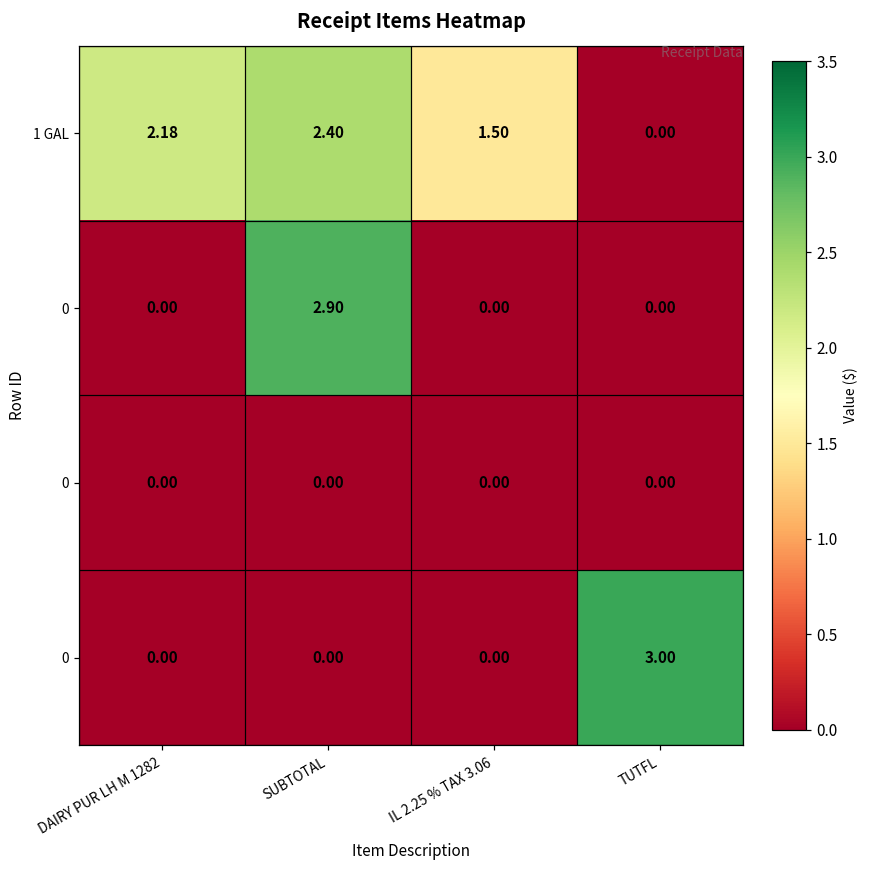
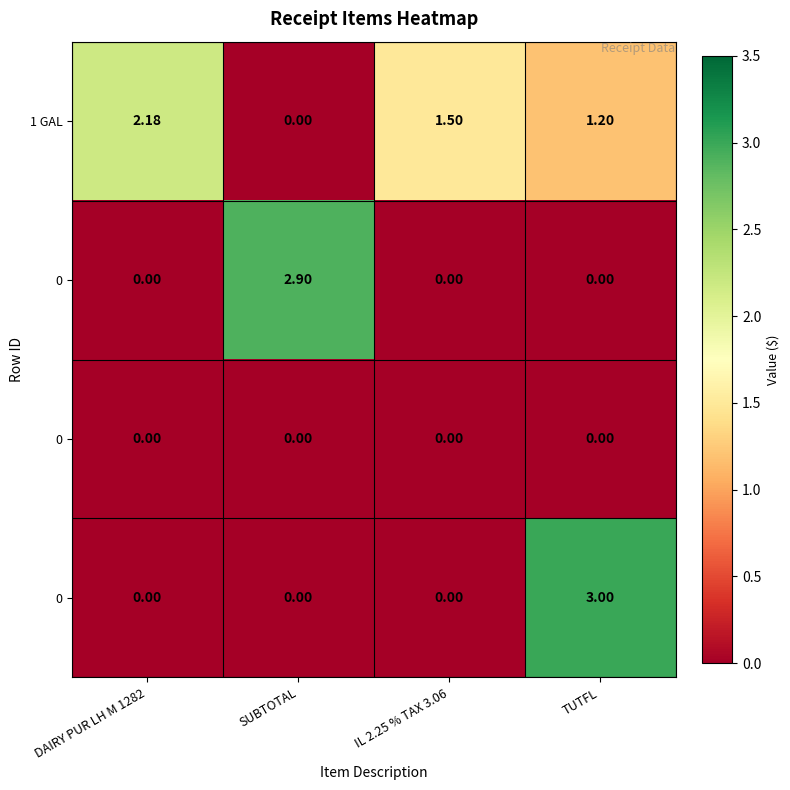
  {
    "1 GAL": {
      "DAIRY PUR LH M 1282": 2.18,
-     "SUBTOTAL": 2.40,
+     "SUBTOTAL": 0.00,
      "IL 2.25 % TAX 3.06": 1.50,
-     "TUTFL": 0.00
+     "TUTFL": 1.20
    }
  }
